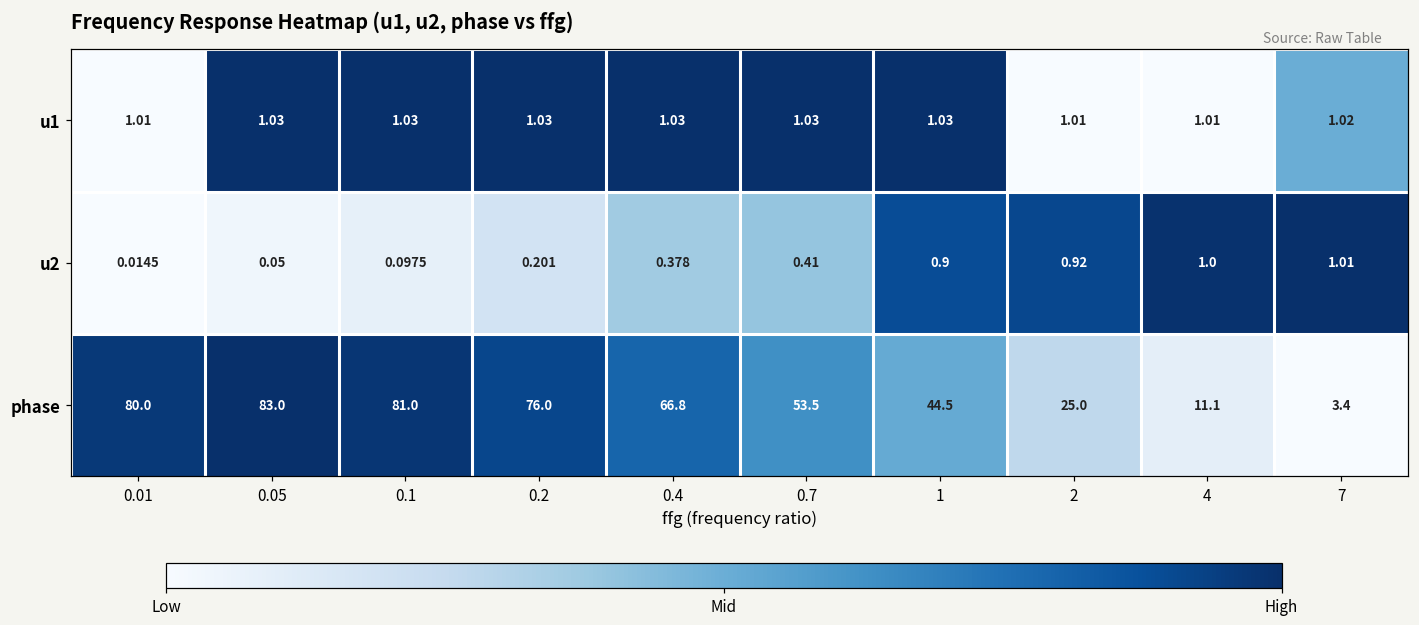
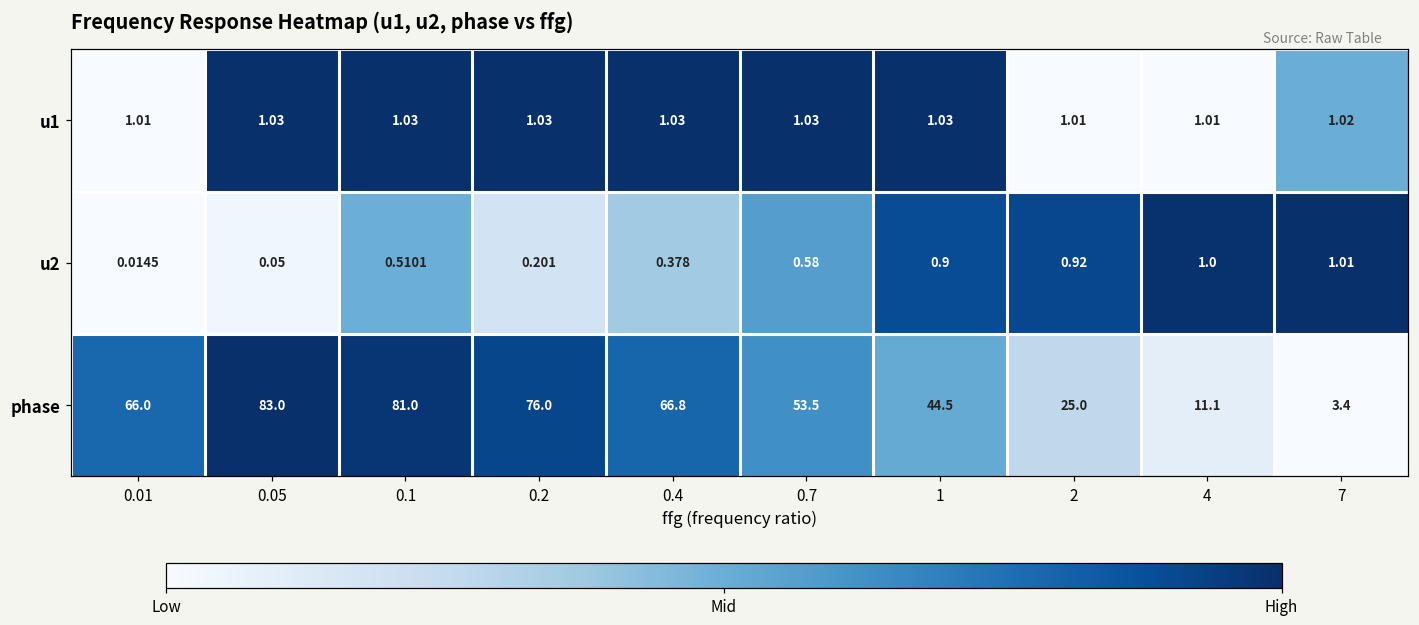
  {
    "u1": {
      "0.01": 1.01,
      "0.05": 1.03,
      "0.1": 1.03,
      "0.2": 1.03,
      "0.4": 1.03,
      "0.7": 1.03,
      "1": 1.03,
      "2": 1.01,
      "4": 1.01,
      "7": 1.02
    },
    "u2": {
      "0.01": 0.0145,
      "0.05": 0.05,
-     "0.1": 0.0975,
+     "0.1": 0.5101,
      "0.2": 0.201,
      "0.4": 0.378,
-     "0.7": 0.41,
+     "0.7": 0.58,
      "1": 0.9,
      "2": 0.92,
      "4": 1.0,
      "7": 1.01
    },
    "phase": {
-     "0.01": 80.0,
+     "0.01": 66.0,
      "0.05": 83.0,
      "0.1": 81.0,
      "0.2": 76.0,
      "0.4": 66.8,
      "0.7": 53.5,
      "1": 44.5,
      "2": 25.0,
      "4": 11.1,
      "7": 3.4
    }
  }
